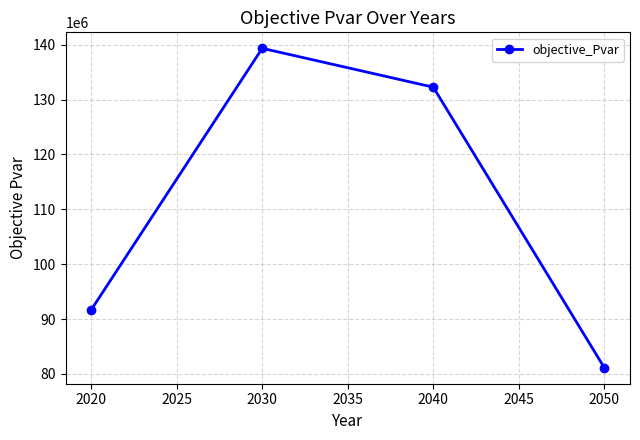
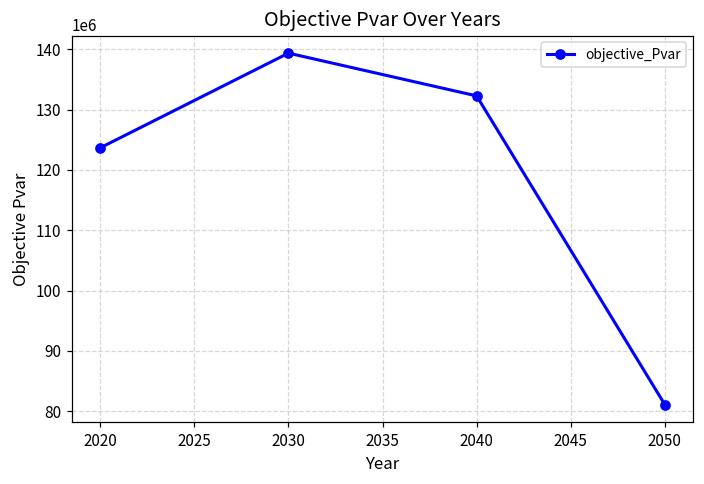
  {
-   "2020": 92000000,
+   "2020": 124000000,
    "2030": 139000000,
    "2040": 132000000,
    "2050": 81000000
  }
